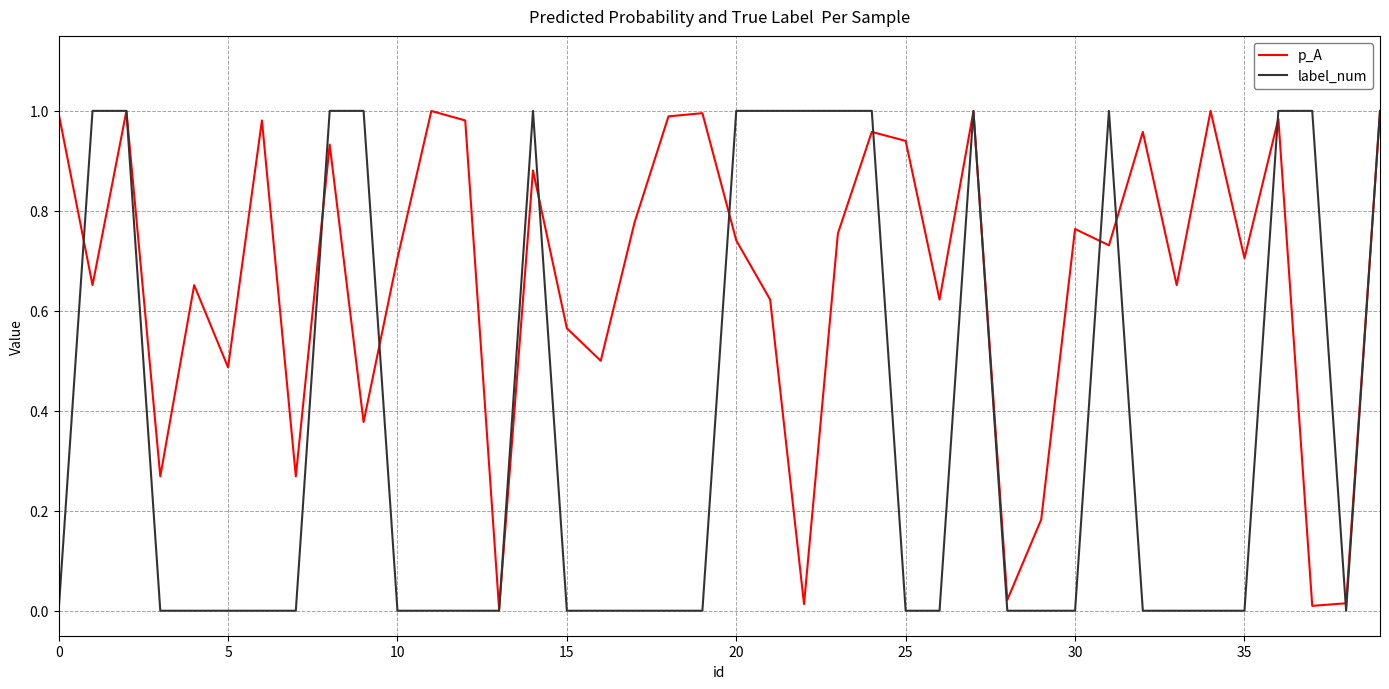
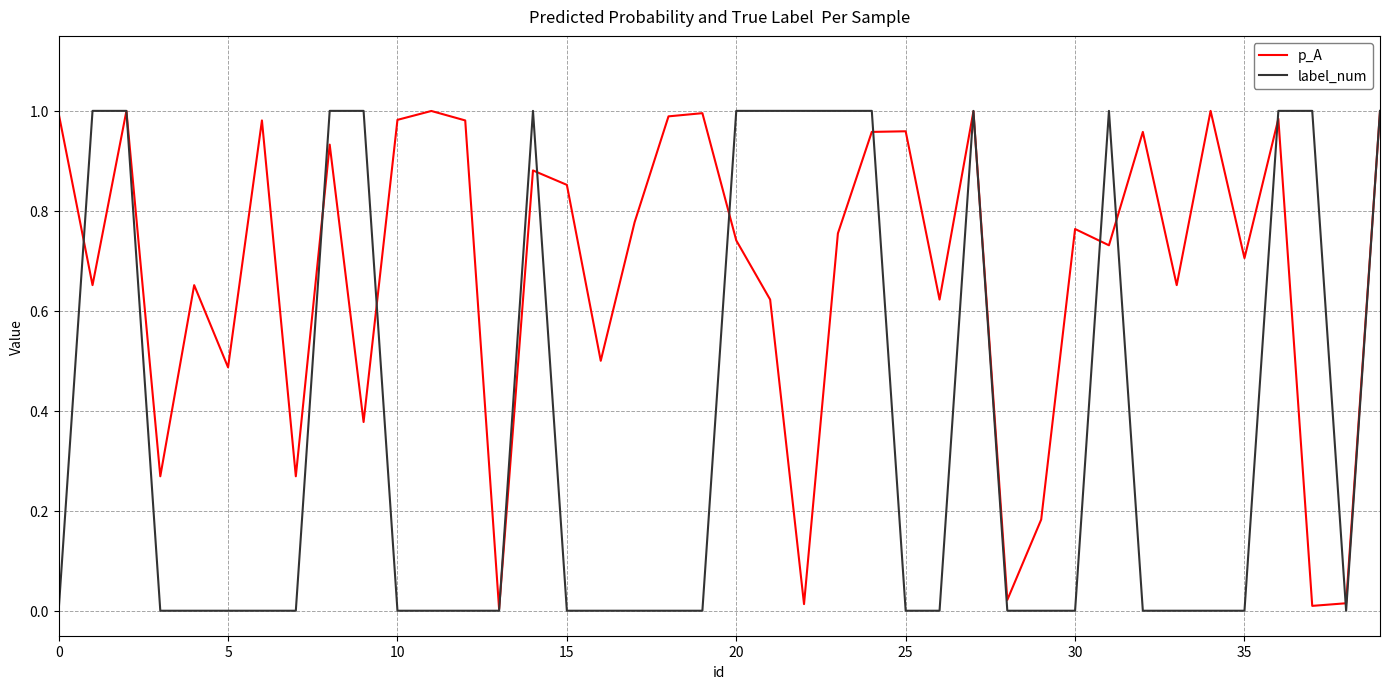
  {
    "p_A": {
      "0": 0.99,
      "5": 0.49,
-     "10": 0.71,
-     "15": 0.57,
+     "10": 0.98,
+     "15": 0.85,
      "20": 0.74,
-     "25": 0.94,
+     "25": 0.96,
      "30": 0.76,
      "35": 0.71
    },
    "label_num": {
      "0": 0.00,
      "5": 0.00,
      "10": 0.00,
      "15": 0.00,
      "20": 1.00,
      "25": 0.00,
      "30": 0.00,
      "35": 0.00
    }
  }
